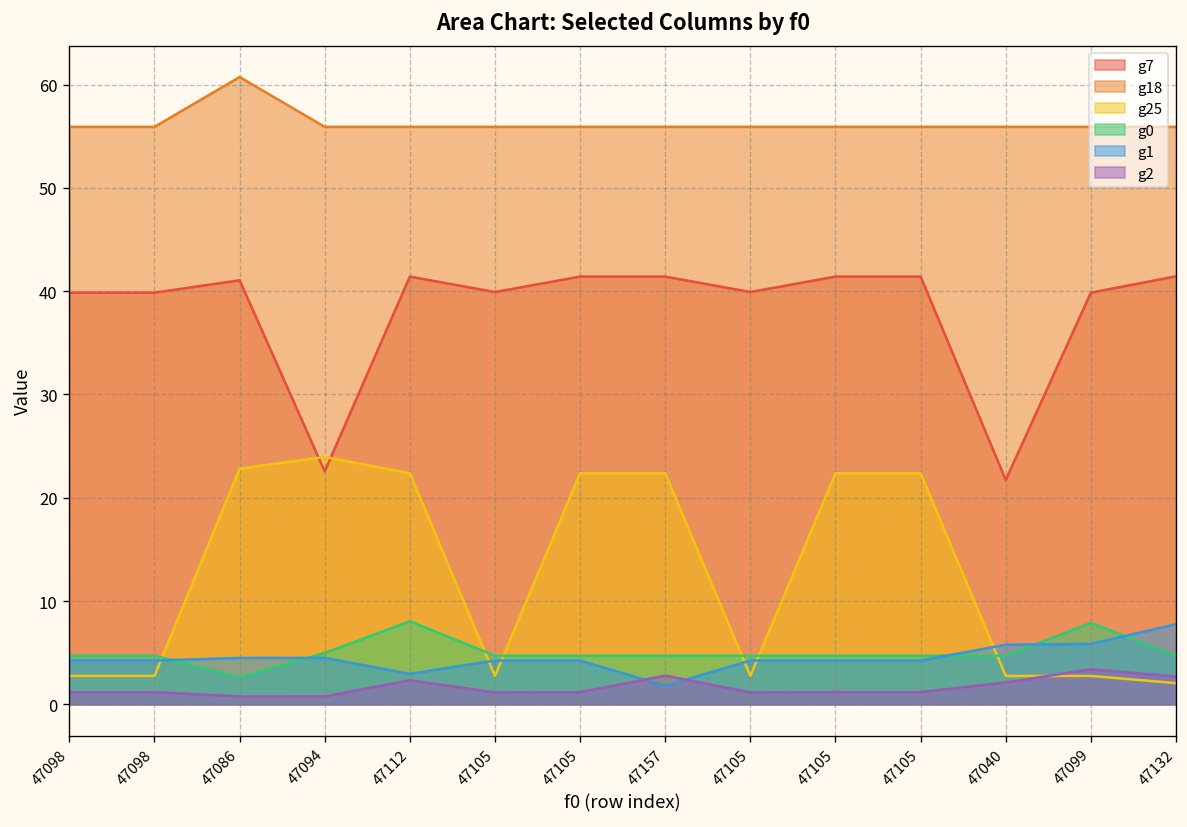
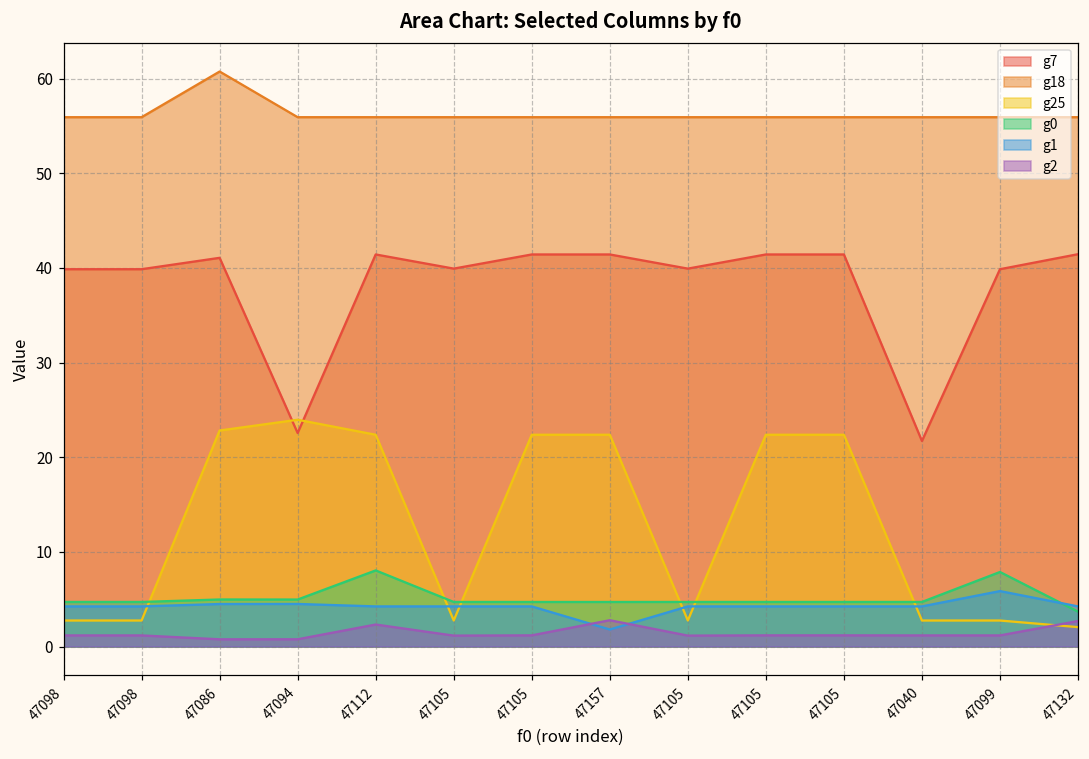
  {
    "g0": {
-     "47086": 3,
+     "47086": 5,
      "47094": 5,
      "47112": 8,
      "47157": 5,
      "47040": 5,
      "47099": 8,
-     "47132": 5
+     "47132": 4
    },
    "g1": {
      "47086": 4,
      "47094": 4,
-     "47112": 3,
+     "47112": 4,
      "47157": 2,
-     "47040": 6,
+     "47040": 4,
      "47099": 6,
-     "47132": 8
+     "47132": 4
    },
    "g2": {
      "47086": 1,
      "47094": 1,
      "47112": 2,
      "47157": 3,
-     "47040": 2,
-     "47099": 3,
+     "47040": 1,
+     "47099": 1,
      "47132": 3
    }
  }
